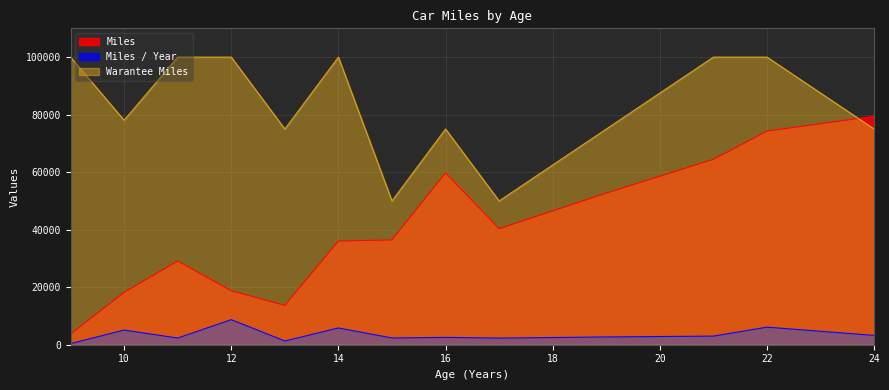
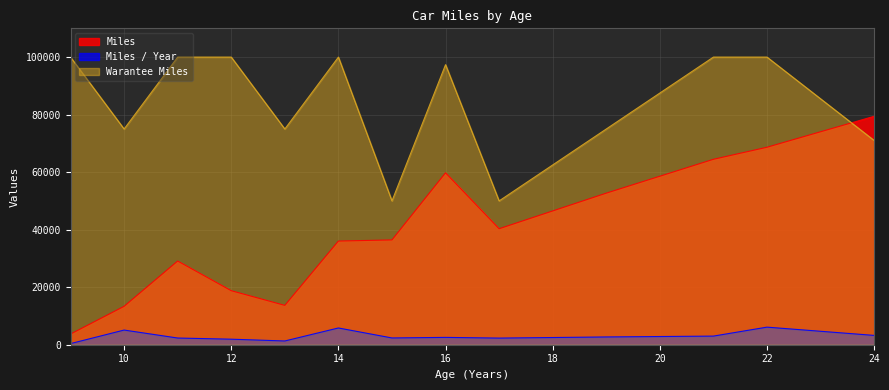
  {
    "Miles": {
-     "10": 18000,
+     "10": 13000,
      "12": 19000,
      "14": 36000,
      "16": 60000,
-     "22": 74000,
+     "22": 69000,
      "24": 79000
    },
    "Miles / Year": {
      "10": 5000,
-     "12": 9000,
+     "12": 2000,
      "14": 6000,
      "16": 3000,
      "22": 6000,
      "24": 3000
    },
    "Warantee Miles": {
-     "10": 78000,
+     "10": 75000,
      "12": 100000,
      "14": 100000,
-     "16": 75000,
+     "16": 97000,
      "22": 100000,
-     "24": 75000
+     "24": 71000
    }
  }
